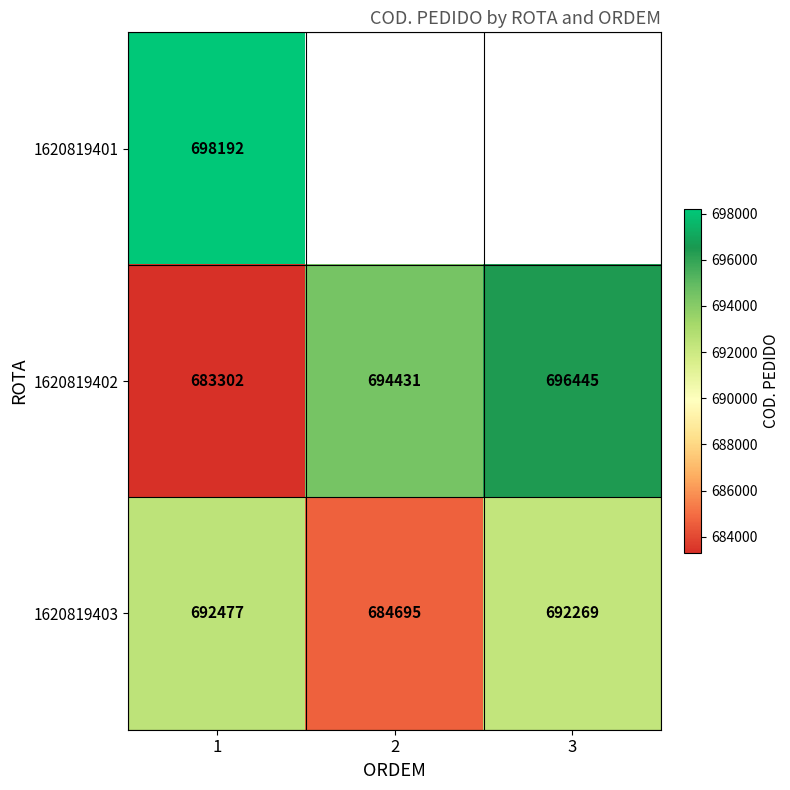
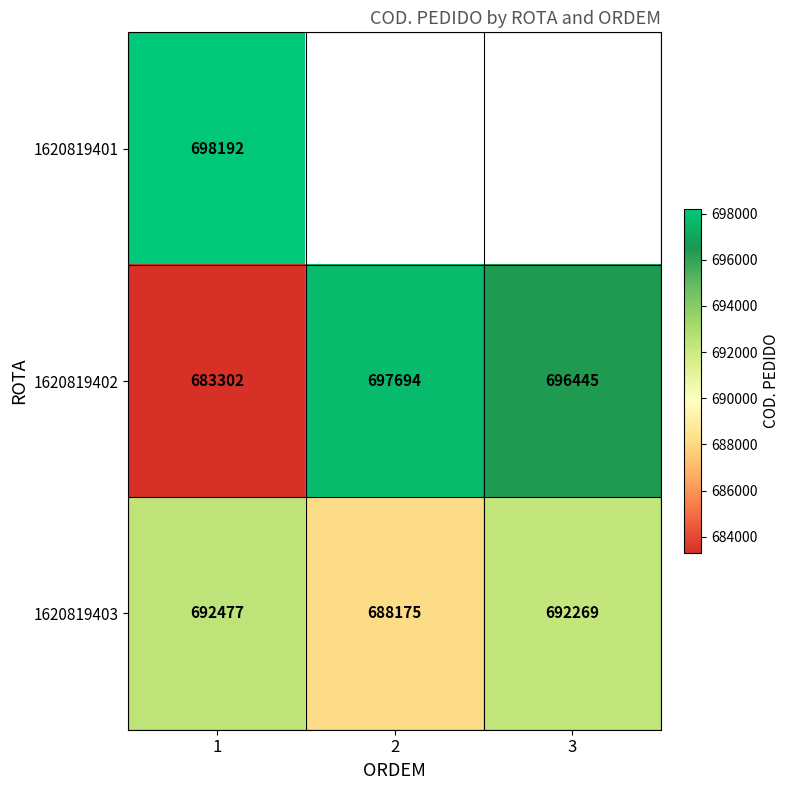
  {
    "1620819401": {
      "1": 698192
    },
    "1620819402": {
      "1": 683302,
-     "2": 694431,
+     "2": 697694,
      "3": 696445
    },
    "1620819403": {
      "1": 692477,
-     "2": 684695,
+     "2": 688175,
      "3": 692269
    }
  }
